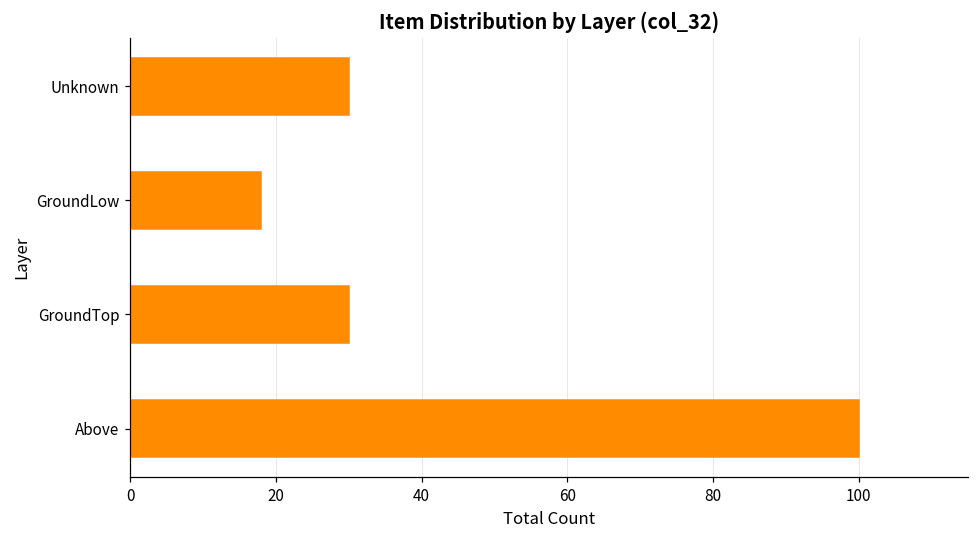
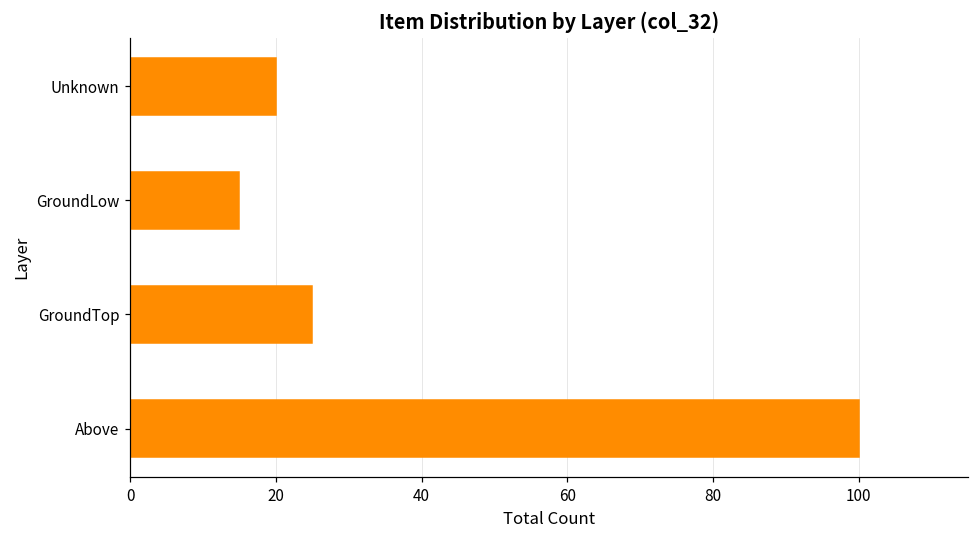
  {
-   "Unknown": 30,
-   "GroundLow": 18,
-   "GroundTop": 30,
+   "Unknown": 20,
+   "GroundLow": 15,
+   "GroundTop": 25,
    "Above": 100
  }
